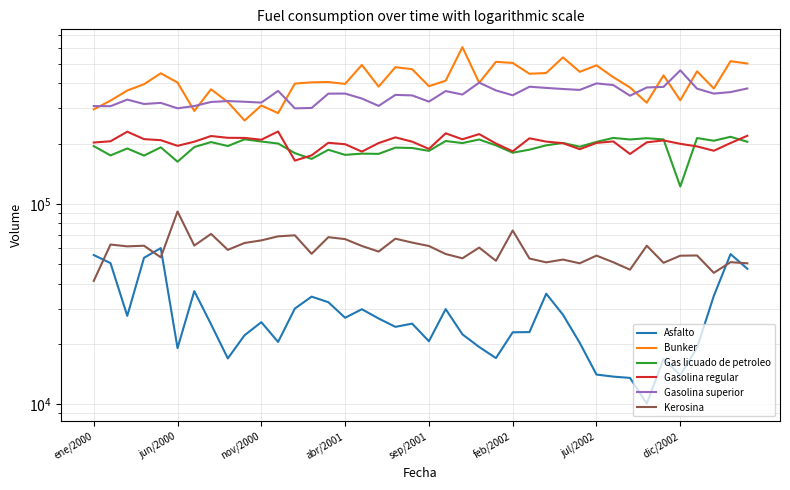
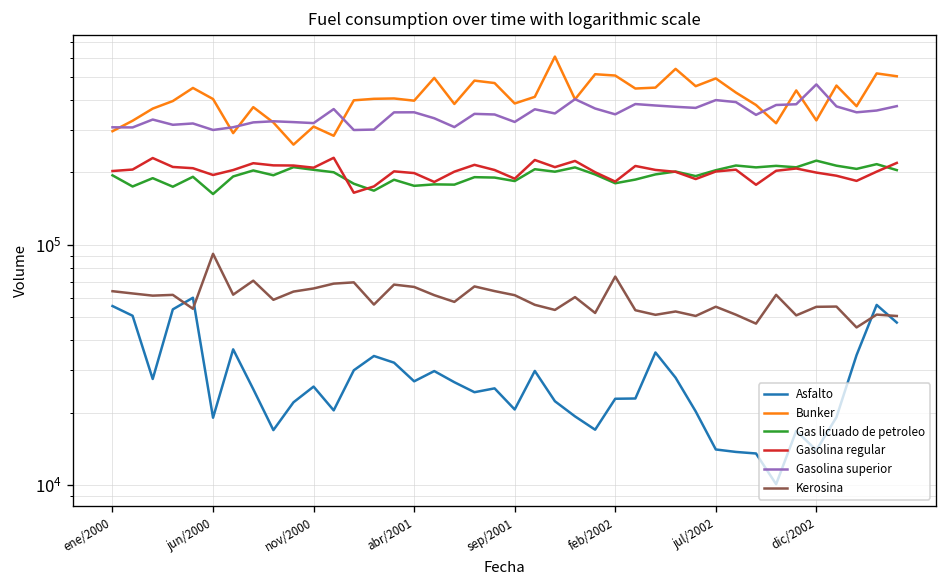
  {
    "Asfalto": {
      "ene/2000": 56000,
      "jun/2000": 19000,
      "nov/2000": 26000,
      "abr/2001": 27000,
      "sep/2001": 21000,
      "feb/2002": 23000,
      "jul/2002": 14000
    },
    "Bunker": {
      "ene/2000": 300000,
      "jun/2000": 400000,
      "nov/2000": 310000,
      "abr/2001": 400000,
      "sep/2001": 390000,
      "feb/2002": 510000,
      "jul/2002": 490000,
      "dic/2002": 330000
    },
    "Gas licuado de petroleo": {
      "ene/2000": 190000,
      "jun/2000": 160000,
      "abr/2001": 180000,
-     "dic/2002": 120000
+     "dic/2002": 220000
    },
    "Gasolina regular": {
      "ene/2000": 200000,
      "jun/2000": 200000,
      "abr/2001": 200000,
      "dic/2002": 200000
    },
    "Gasolina superior": {
      "ene/2000": 310000,
      "jun/2000": 300000,
      "nov/2000": 320000,
      "abr/2001": 360000,
      "sep/2001": 320000,
      "feb/2002": 350000,
      "jul/2002": 400000,
      "dic/2002": 460000
    },
    "Kerosina": {
-     "ene/2000": 41000,
+     "ene/2000": 64000,
      "jun/2000": 90000,
      "nov/2000": 66000,
      "abr/2001": 67000,
      "sep/2001": 62000,
      "feb/2002": 74000,
      "jul/2002": 55000,
      "dic/2002": 55000
    }
  }
